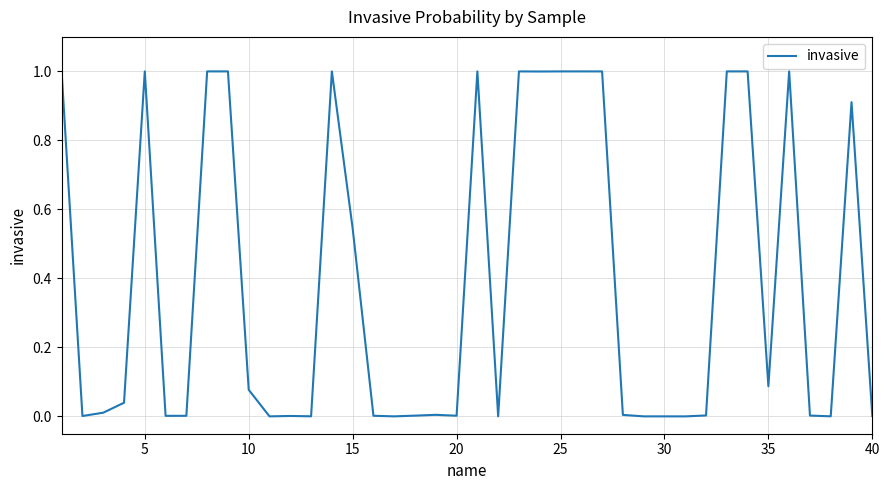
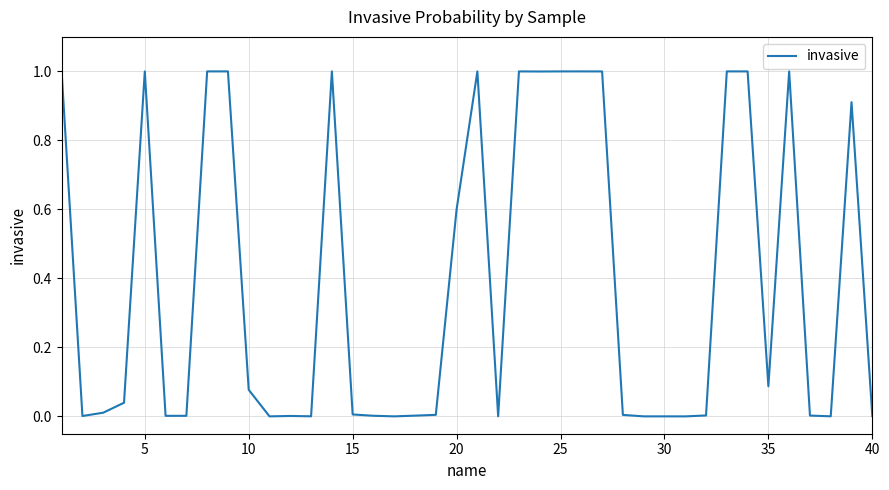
  {
    "5": 1.00,
    "10": 0.08,
-   "15": 0.55,
-   "20": 0.00,
+   "15": 0.01,
+   "20": 0.60,
    "25": 1.00,
    "30": 0.00,
    "35": 0.09,
    "40": 0.00
  }
